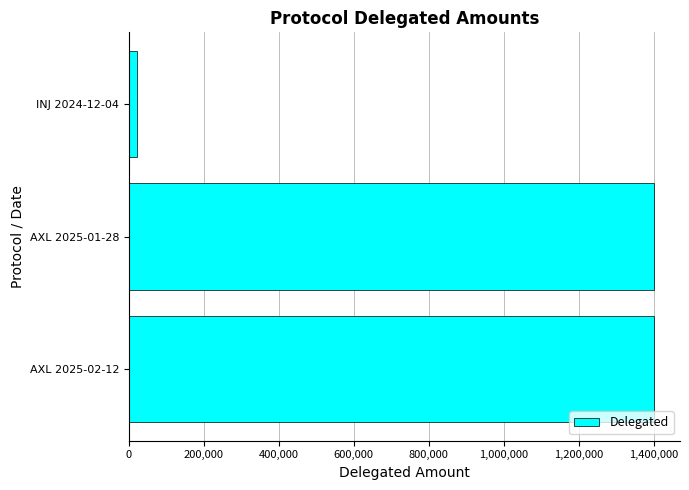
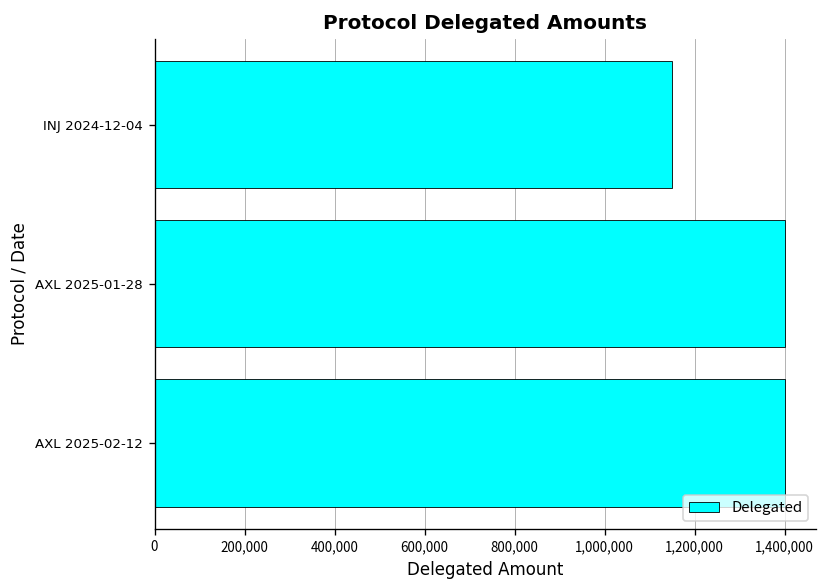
  {
-   "INJ 2024-12-04": "20,000",
+   "INJ 2024-12-04": "1,150,000",
    "AXL 2025-01-28": "1,400,000",
    "AXL 2025-02-12": "1,400,000"
  }
